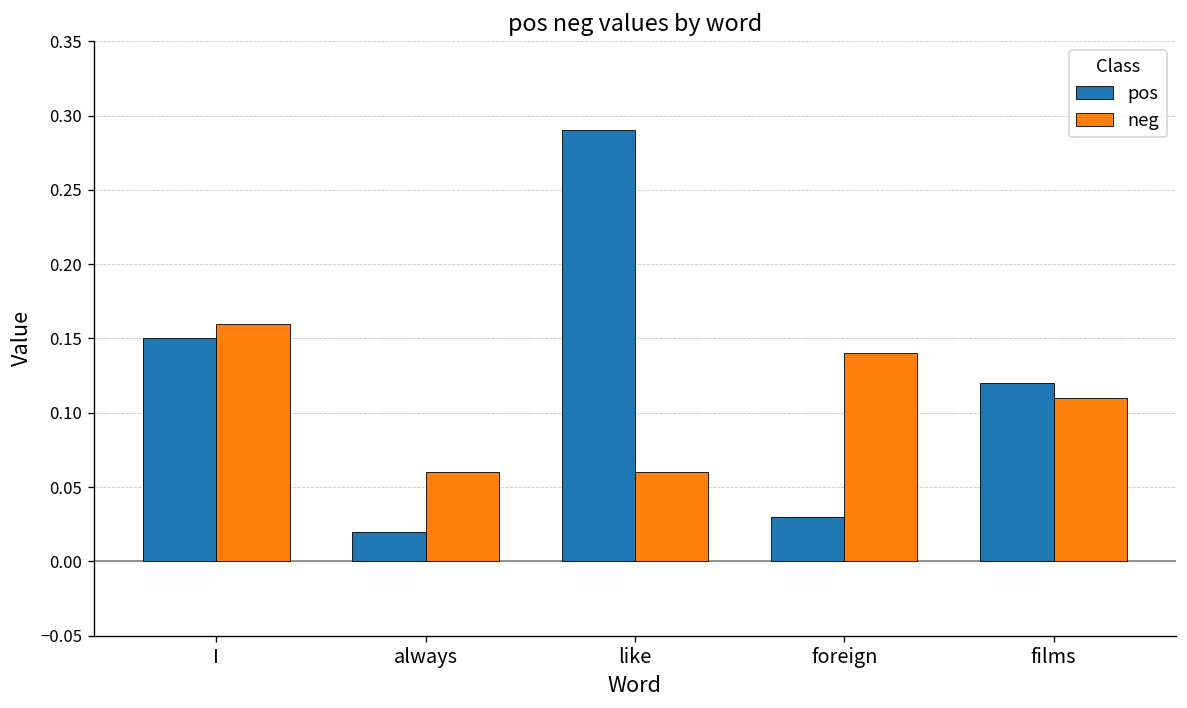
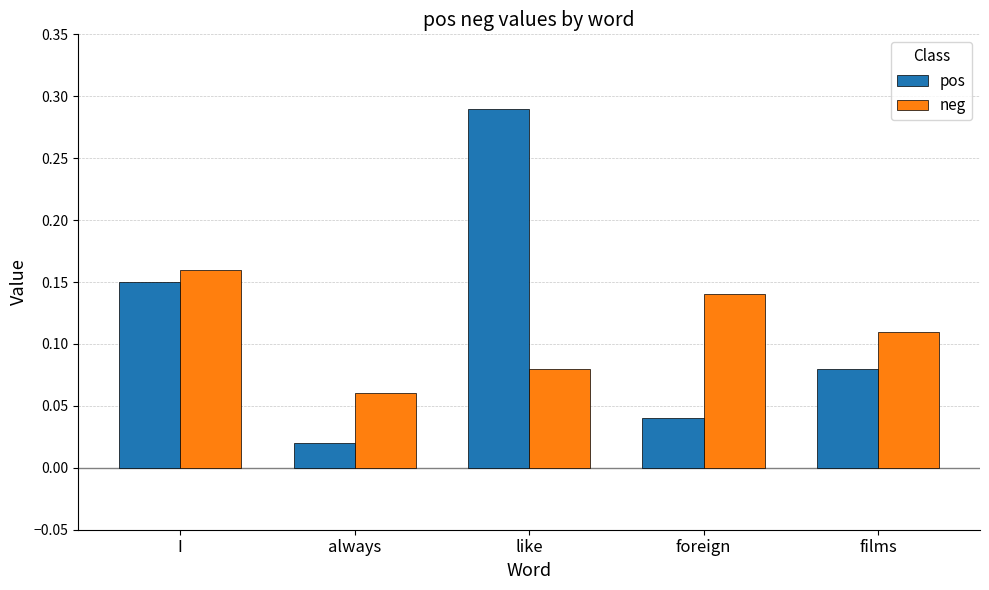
  {
    "pos": {
      "I": 0.15,
      "always": 0.02,
      "like": 0.29,
-     "foreign": 0.03,
-     "films": 0.12
+     "foreign": 0.04,
+     "films": 0.08
    },
    "neg": {
      "I": 0.16,
      "always": 0.06,
-     "like": 0.06,
+     "like": 0.08,
      "foreign": 0.14,
      "films": 0.11
    }
  }
